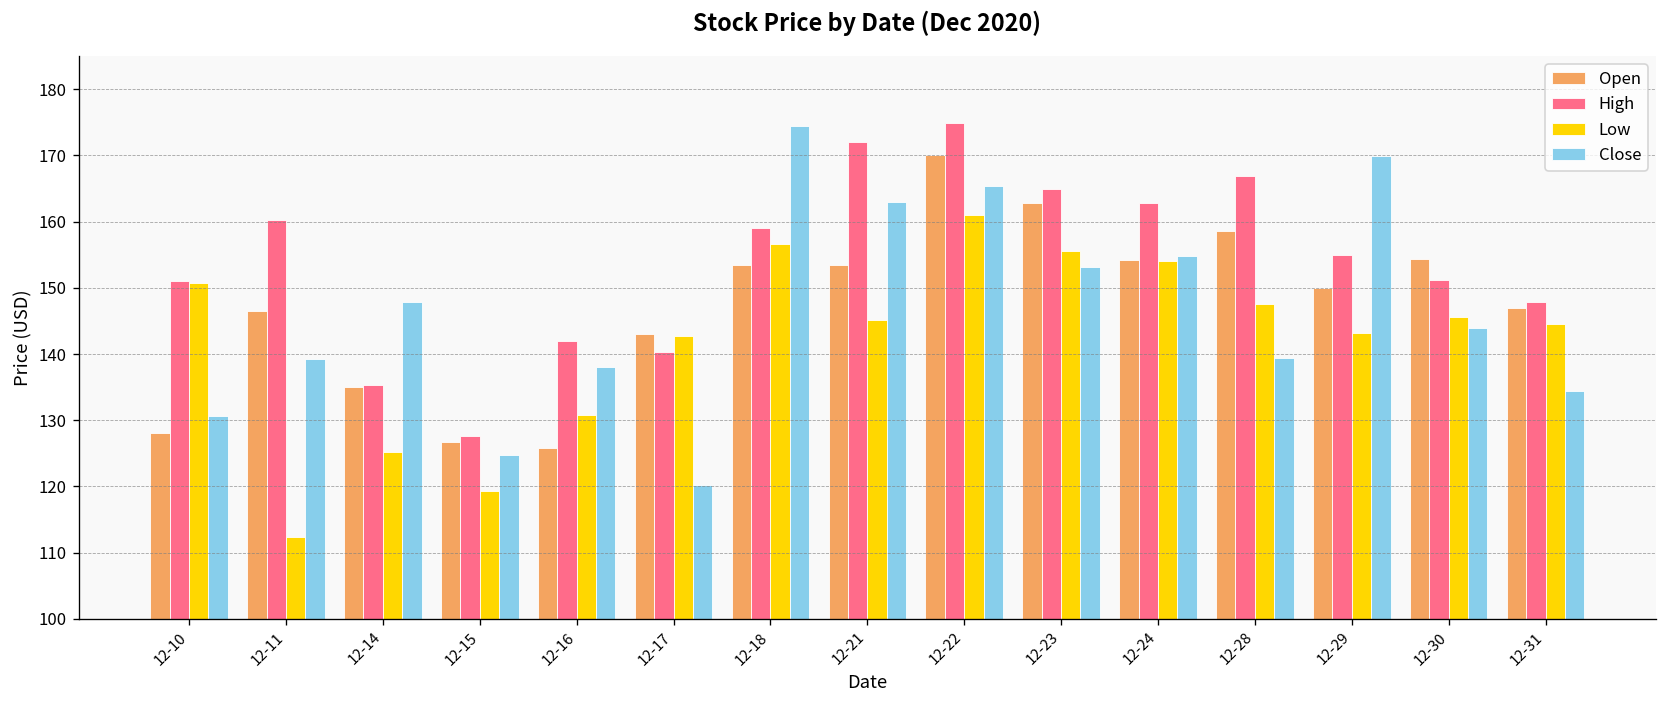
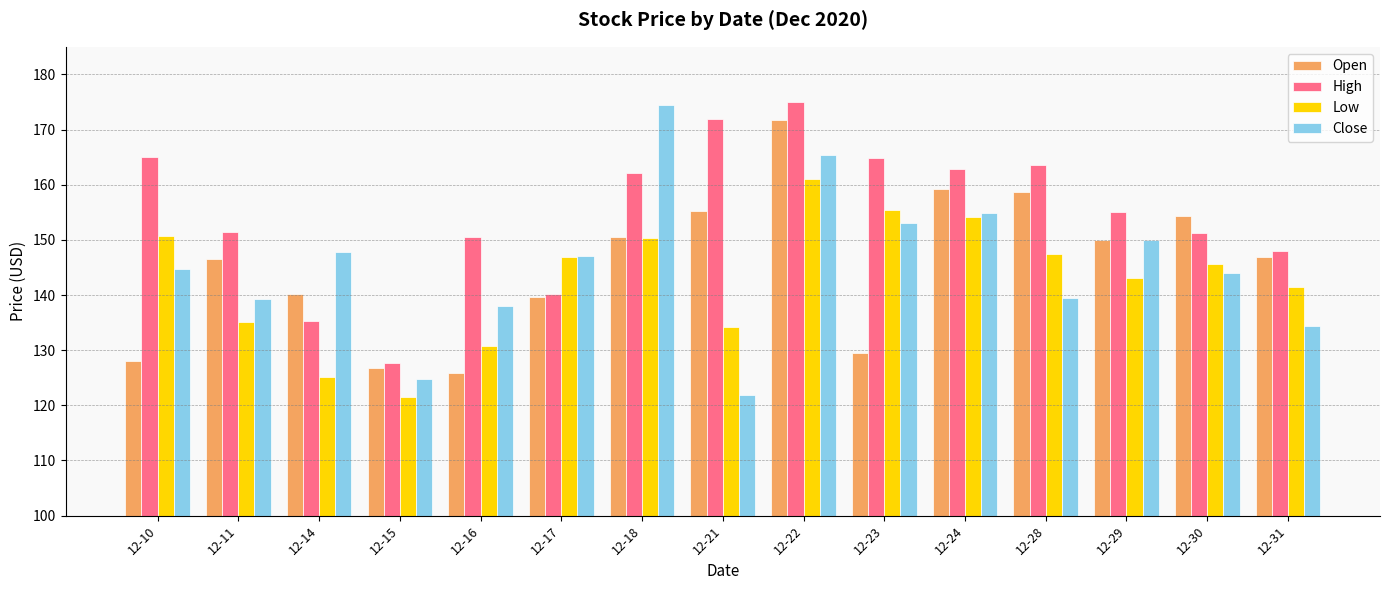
  {
    "Open": {
      "12-10": 128,
      "12-11": 147,
-     "12-14": 135,
+     "12-14": 140,
      "12-15": 127,
      "12-16": 126,
-     "12-17": 143,
-     "12-18": 154,
-     "12-21": 153,
-     "12-22": 170,
-     "12-23": 163,
-     "12-24": 154,
+     "12-17": 140,
+     "12-18": 150,
+     "12-21": 155,
+     "12-22": 172,
+     "12-23": 130,
+     "12-24": 159,
      "12-28": 159,
      "12-29": 150,
      "12-30": 154,
      "12-31": 147
    },
    "High": {
-     "12-10": 151,
-     "12-11": 160,
+     "12-10": 165,
+     "12-11": 152,
      "12-14": 135,
      "12-15": 128,
-     "12-16": 142,
+     "12-16": 151,
      "12-17": 140,
-     "12-18": 159,
+     "12-18": 162,
      "12-21": 172,
      "12-22": 175,
      "12-23": 165,
      "12-24": 163,
-     "12-28": 167,
+     "12-28": 164,
      "12-29": 155,
      "12-30": 151,
      "12-31": 148
    },
    "Low": {
      "12-10": 151,
-     "12-11": 112,
+     "12-11": 135,
      "12-14": 125,
-     "12-15": 119,
+     "12-15": 122,
      "12-16": 131,
-     "12-17": 143,
-     "12-18": 157,
-     "12-21": 145,
+     "12-17": 147,
+     "12-18": 150,
+     "12-21": 134,
      "12-22": 161,
      "12-23": 156,
      "12-24": 154,
      "12-28": 148,
      "12-29": 143,
      "12-30": 146,
-     "12-31": 145
+     "12-31": 142
    },
    "Close": {
-     "12-10": 131,
+     "12-10": 145,
      "12-11": 139,
      "12-14": 148,
      "12-15": 125,
      "12-16": 138,
-     "12-17": 120,
+     "12-17": 147,
      "12-18": 175,
-     "12-21": 163,
+     "12-21": 122,
      "12-22": 165,
      "12-23": 153,
      "12-24": 155,
      "12-28": 139,
-     "12-29": 170,
+     "12-29": 150,
      "12-30": 144,
      "12-31": 134
    }
  }
